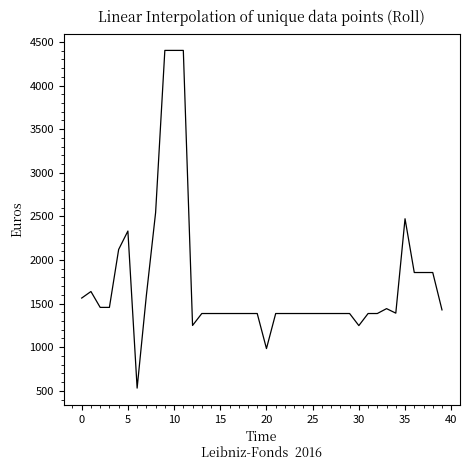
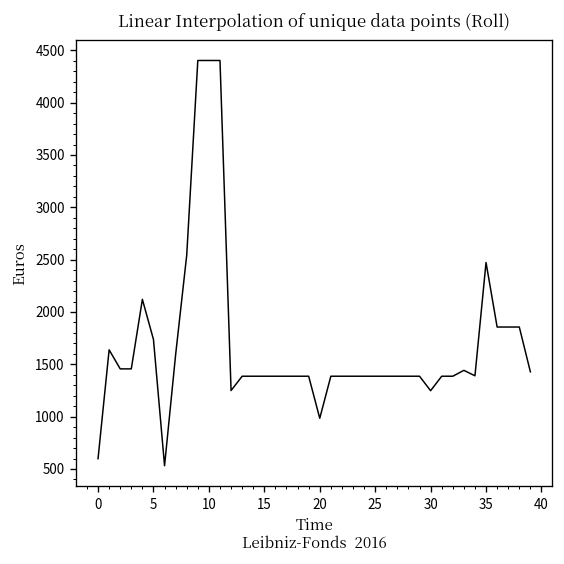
  {
-   "0": 1600,
-   "5": 2300,
+   "0": 600,
+   "5": 1700,
    "10": 4400,
    "15": 1400,
    "20": 1000,
    "25": 1400,
    "30": 1200,
    "35": 2500
  }
